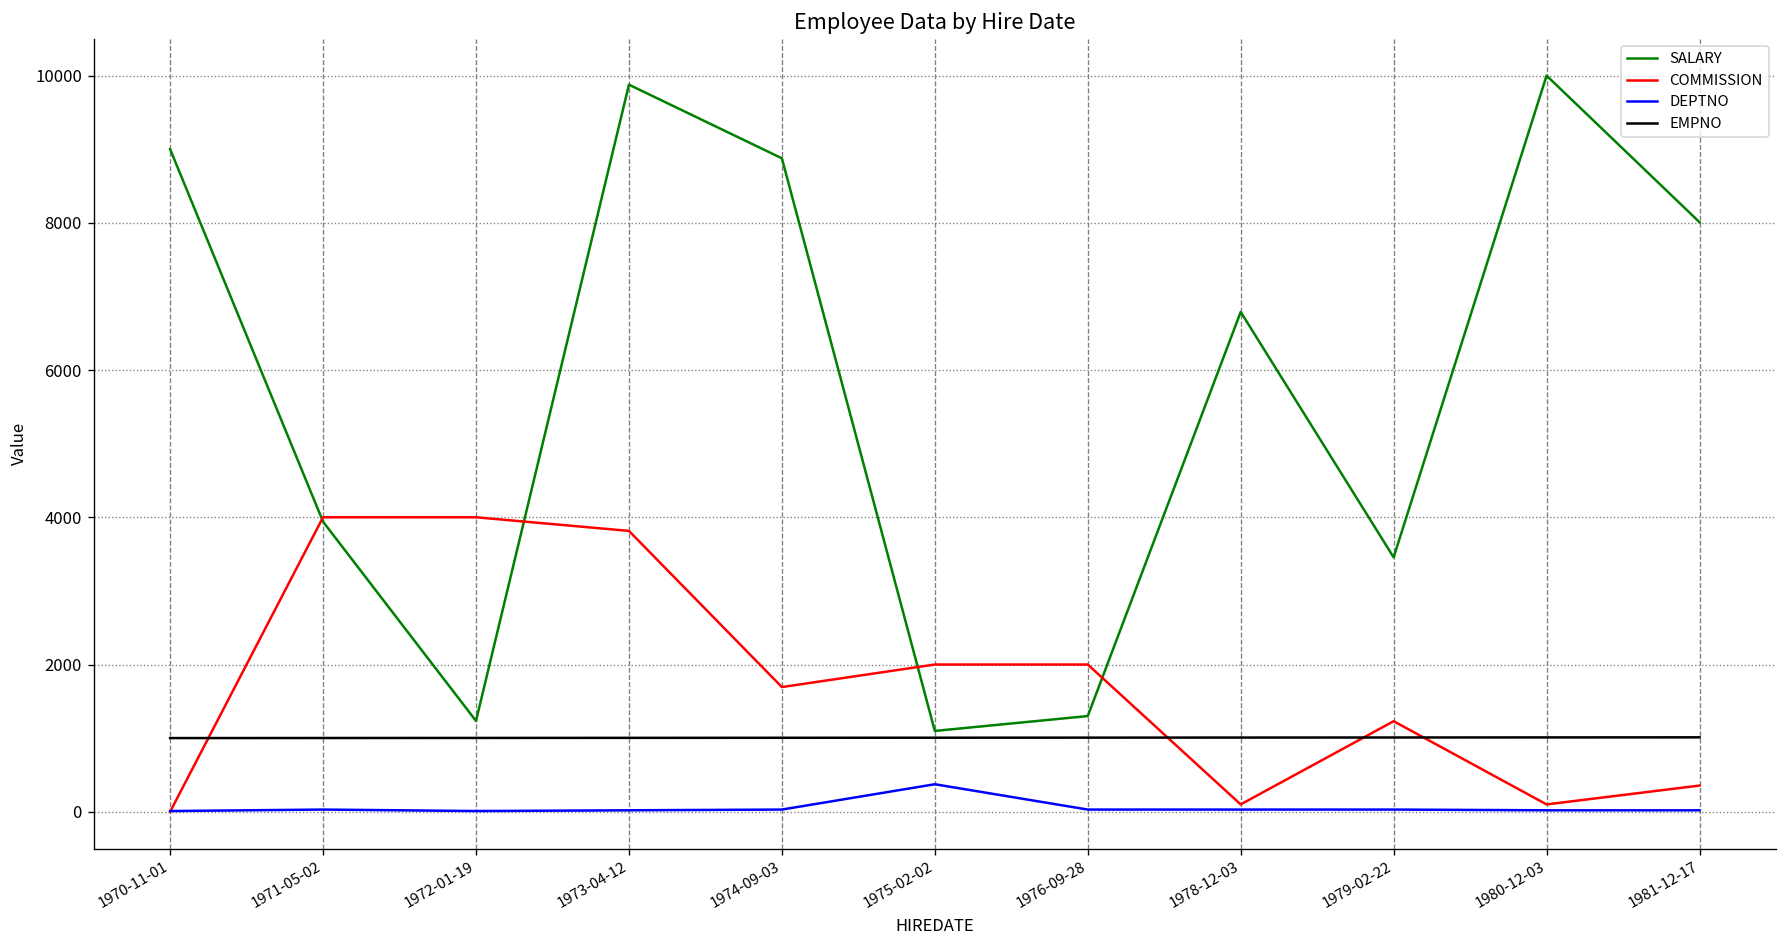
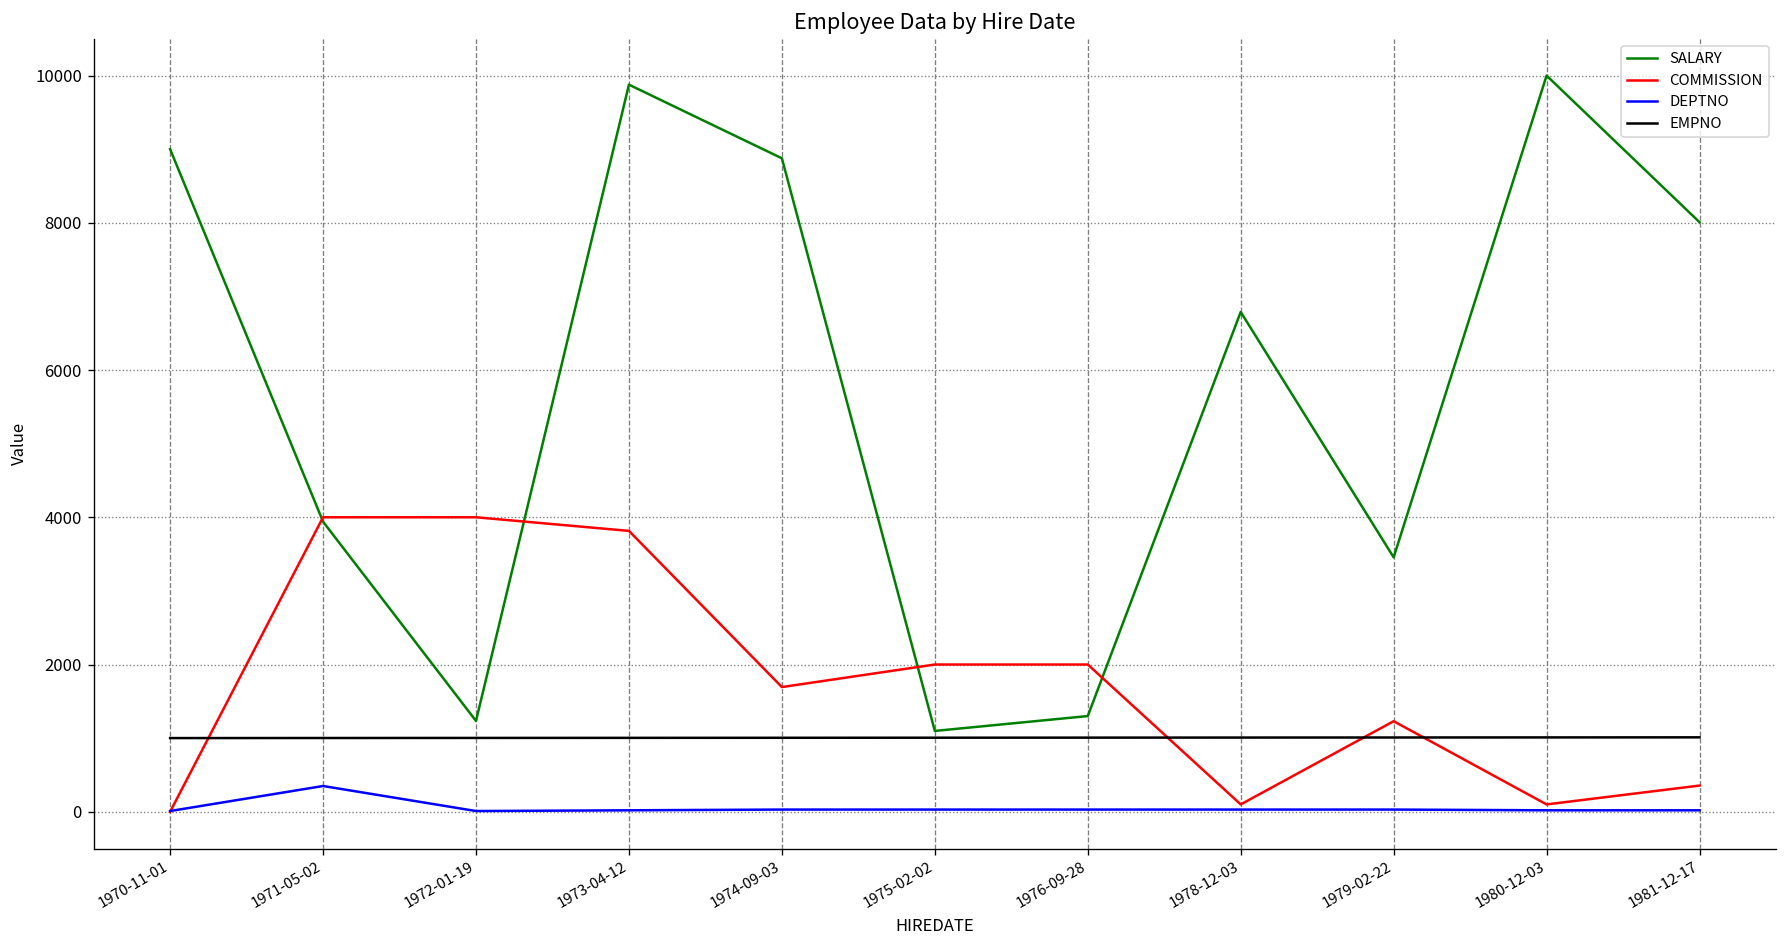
  {
    "SALARY": {
      "1970-11-01": 9000,
      "1971-05-02": 3900,
      "1972-01-19": 1200,
      "1973-04-12": 9900,
      "1974-09-03": 8900,
      "1975-02-02": 1100,
      "1976-09-28": 1300,
      "1978-12-03": 6800,
      "1979-02-22": 3500,
      "1980-12-03": 10000,
      "1981-12-17": 8000
    },
    "COMMISSION": {
      "1971-05-02": 4000,
      "1972-01-19": 4000,
      "1973-04-12": 3800,
      "1974-09-03": 1700,
      "1975-02-02": 2000,
      "1976-09-28": 2000,
      "1978-12-03": 100,
      "1979-02-22": 1200,
      "1980-12-03": 100,
      "1981-12-17": 400
    },
    "DEPTNO": {
-     "1971-05-02": 0,
+     "1971-05-02": 400,
      "1972-01-19": 0,
      "1973-04-12": 0,
      "1974-09-03": 0,
-     "1975-02-02": 400,
+     "1975-02-02": 0,
      "1976-09-28": 0,
      "1978-12-03": 0,
      "1979-02-22": 0,
      "1980-12-03": 0,
      "1981-12-17": 0
    },
    "EMPNO": {
      "1970-11-01": 1000,
      "1971-05-02": 1000,
      "1972-01-19": 1000,
      "1973-04-12": 1000,
      "1974-09-03": 1000,
      "1975-02-02": 1000,
      "1976-09-28": 1000,
      "1978-12-03": 1000,
      "1979-02-22": 1000,
      "1980-12-03": 1000,
      "1981-12-17": 1000
    }
  }
